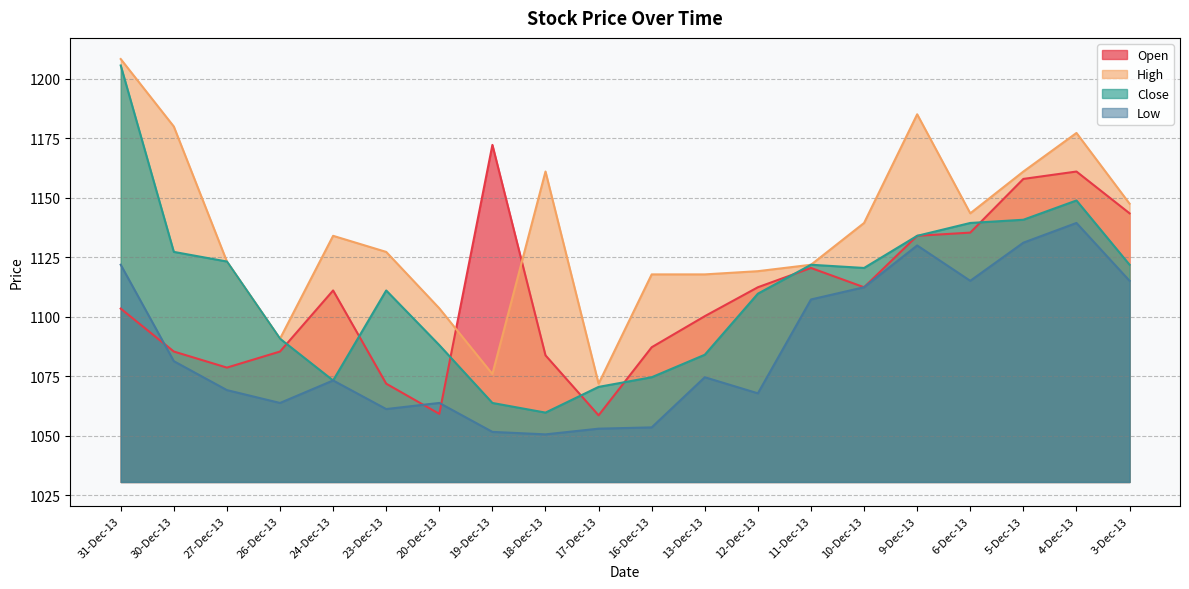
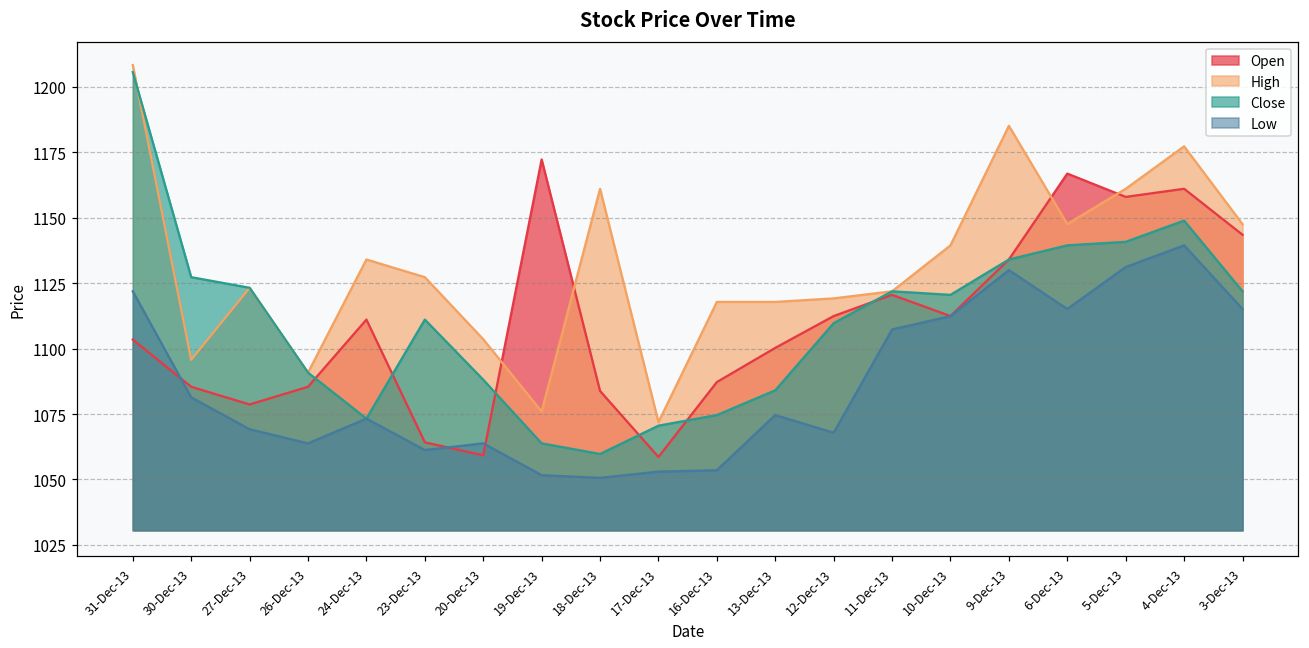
  {
    "Open": {
      "31-Dec-13": 1103,
      "30-Dec-13": 1085,
      "27-Dec-13": 1079,
      "26-Dec-13": 1085,
      "24-Dec-13": 1111,
-     "23-Dec-13": 1072,
+     "23-Dec-13": 1064,
      "20-Dec-13": 1059,
      "19-Dec-13": 1172,
      "18-Dec-13": 1084,
      "17-Dec-13": 1059,
      "16-Dec-13": 1087,
      "13-Dec-13": 1100,
      "12-Dec-13": 1112,
      "11-Dec-13": 1121,
-     "6-Dec-13": 1135,
+     "6-Dec-13": 1167,
      "5-Dec-13": 1158,
      "4-Dec-13": 1161,
      "3-Dec-13": 1143
    },
    "High": {
      "31-Dec-13": 1208,
-     "30-Dec-13": 1180,
+     "30-Dec-13": 1096,
      "24-Dec-13": 1134,
      "23-Dec-13": 1127,
      "20-Dec-13": 1104,
      "19-Dec-13": 1076,
      "18-Dec-13": 1161,
      "17-Dec-13": 1072,
      "16-Dec-13": 1118,
      "13-Dec-13": 1118,
      "12-Dec-13": 1119,
      "10-Dec-13": 1139,
      "9-Dec-13": 1185,
-     "6-Dec-13": 1143,
+     "6-Dec-13": 1148,
      "5-Dec-13": 1161,
      "4-Dec-13": 1177,
      "3-Dec-13": 1148
    }
  }
